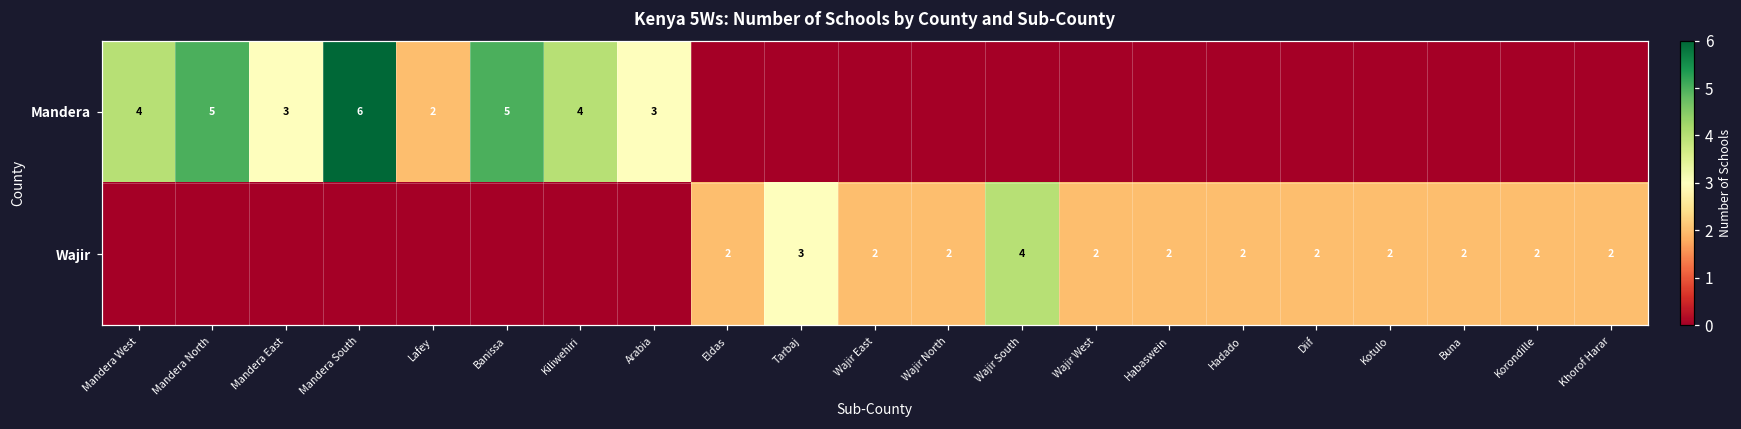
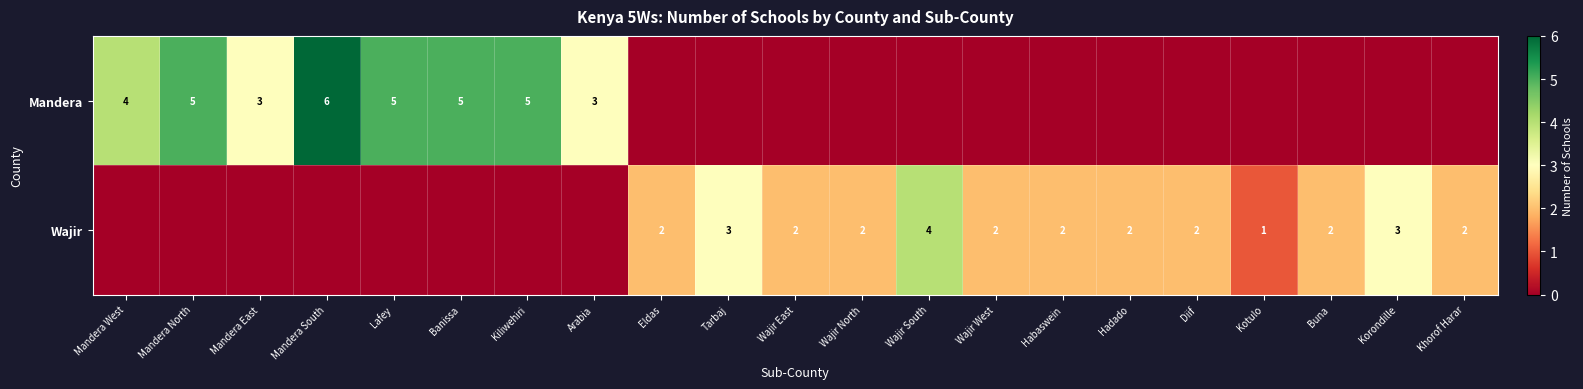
  {
    "Mandera": {
      "Mandera West": 4,
      "Mandera North": 5,
      "Mandera East": 3,
      "Mandera South": 6,
-     "Lafey": 2,
+     "Lafey": 5,
      "Banissa": 5,
-     "Kiliwehiri": 4,
+     "Kiliwehiri": 5,
      "Arabia": 3
    },
    "Wajir": {
      "Eldas": 2,
      "Tarbaj": 3,
      "Wajir East": 2,
      "Wajir North": 2,
      "Wajir South": 4,
      "Wajir West": 2,
      "Habaswein": 2,
      "Hadado": 2,
      "Diif": 2,
-     "Kotulo": 2,
+     "Kotulo": 1,
      "Buna": 2,
-     "Korondille": 2,
+     "Korondille": 3,
      "Khorof Harar": 2
    }
  }
